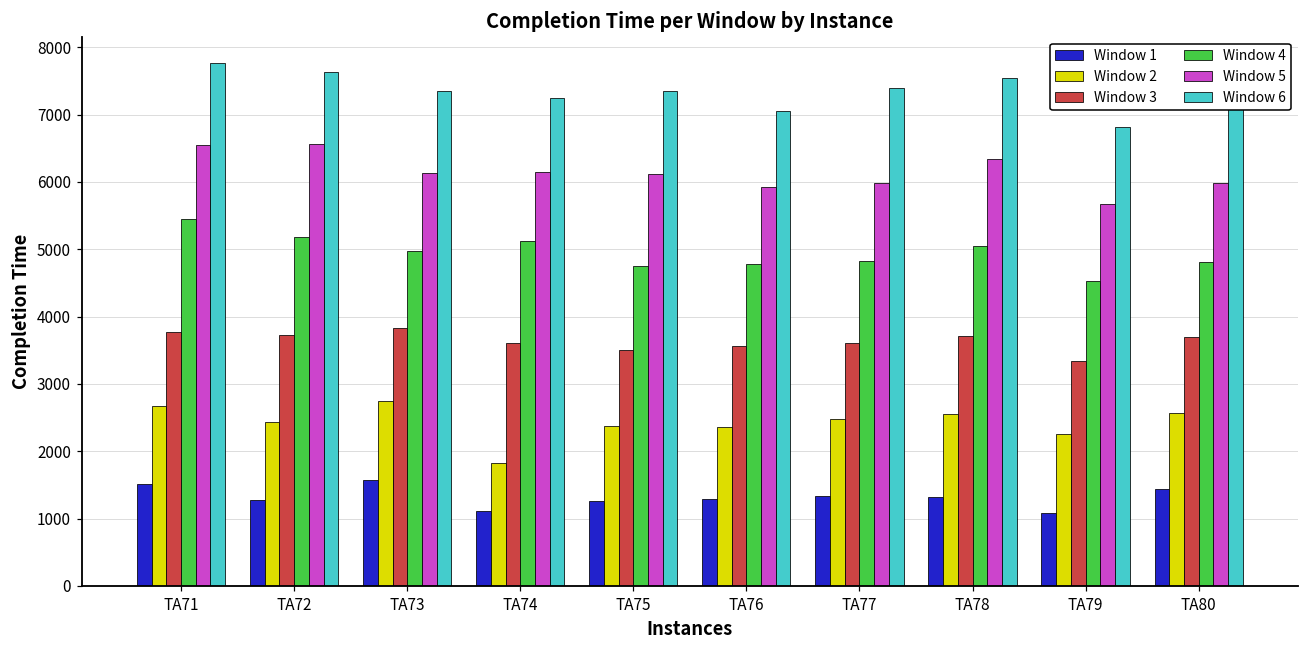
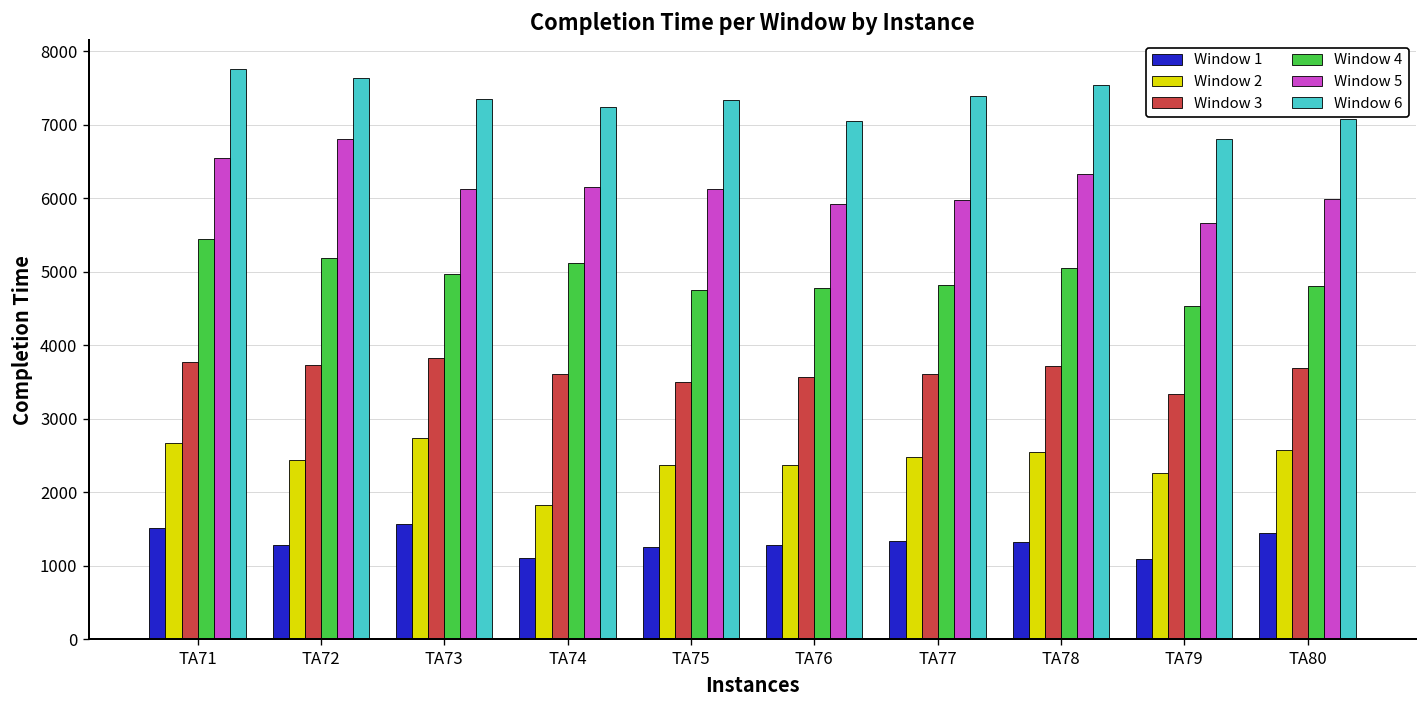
  {
    "Window 1": {
      "TA71": 1500,
      "TA72": 1300,
      "TA73": 1600,
      "TA74": 1100,
      "TA75": 1300,
      "TA76": 1300,
      "TA77": 1300,
      "TA78": 1300,
      "TA79": 1100,
      "TA80": 1400
    },
    "Window 2": {
      "TA71": 2700,
      "TA72": 2400,
      "TA73": 2700,
      "TA74": 1800,
      "TA75": 2400,
      "TA76": 2400,
      "TA77": 2500,
      "TA78": 2600,
      "TA79": 2300,
      "TA80": 2600
    },
    "Window 3": {
      "TA71": 3800,
      "TA72": 3700,
      "TA73": 3800,
      "TA74": 3600,
      "TA75": 3500,
      "TA76": 3600,
      "TA77": 3600,
      "TA78": 3700,
      "TA79": 3300,
      "TA80": 3700
    },
    "Window 4": {
      "TA71": 5400,
      "TA72": 5200,
      "TA73": 5000,
      "TA74": 5100,
      "TA75": 4800,
      "TA76": 4800,
      "TA77": 4800,
      "TA78": 5100,
      "TA79": 4500,
      "TA80": 4800
    },
    "Window 5": {
      "TA71": 6500,
-     "TA72": 6600,
+     "TA72": 6800,
      "TA73": 6100,
      "TA74": 6200,
      "TA75": 6100,
      "TA76": 5900,
      "TA77": 6000,
      "TA78": 6300,
      "TA79": 5700,
      "TA80": 6000
    },
    "Window 6": {
      "TA71": 7800,
      "TA72": 7600,
      "TA73": 7400,
      "TA74": 7200,
      "TA75": 7300,
      "TA76": 7100,
      "TA77": 7400,
      "TA78": 7600,
      "TA79": 6800
    }
  }
